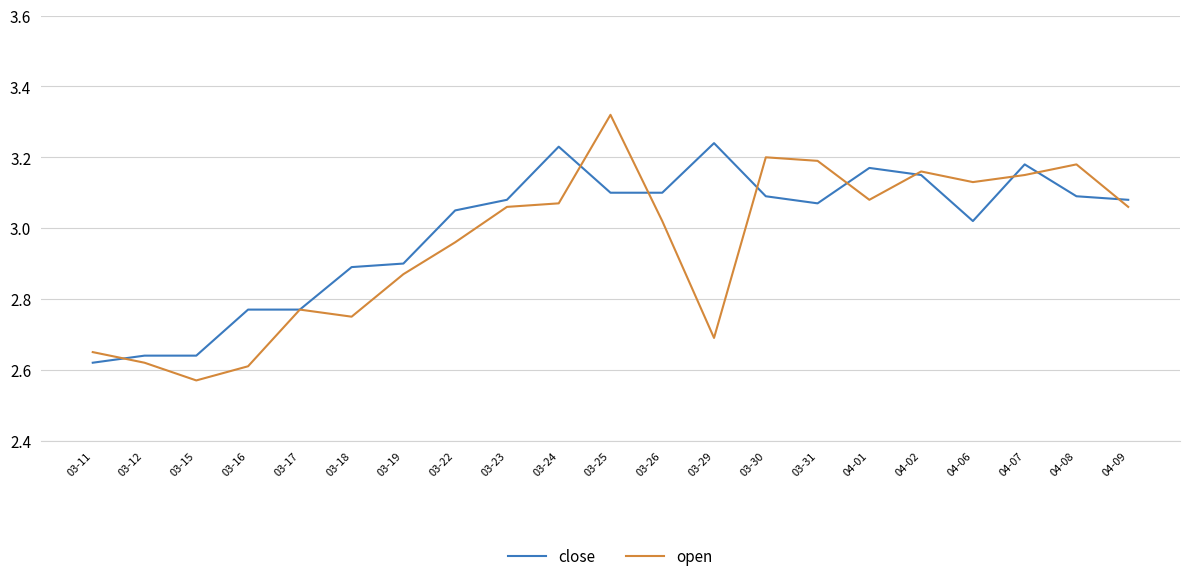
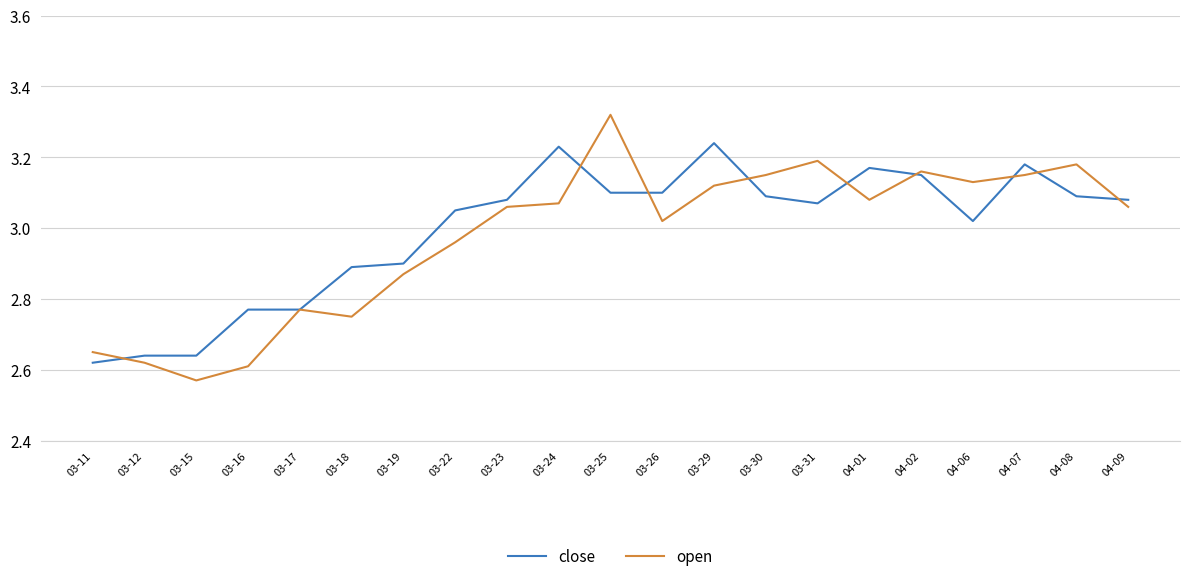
  {
    "close": {
      "03-11": 2.62,
      "03-12": 2.64,
      "03-15": 2.64,
      "03-16": 2.77,
      "03-18": 2.89,
      "03-19": 2.90,
      "03-22": 3.05,
      "03-23": 3.08,
      "03-24": 3.23,
      "03-25": 3.10,
      "03-26": 3.10,
      "03-29": 3.24,
      "03-30": 3.09,
      "03-31": 3.07,
      "04-01": 3.17,
      "04-02": 3.15,
      "04-06": 3.02,
      "04-07": 3.18,
      "04-08": 3.09,
      "04-09": 3.08
    },
    "open": {
      "03-11": 2.65,
      "03-12": 2.62,
      "03-15": 2.57,
      "03-16": 2.61,
      "03-18": 2.75,
      "03-19": 2.87,
      "03-22": 2.96,
      "03-23": 3.06,
      "03-24": 3.07,
      "03-25": 3.32,
      "03-26": 3.02,
-     "03-29": 2.69,
-     "03-30": 3.20,
+     "03-29": 3.12,
+     "03-30": 3.15,
      "03-31": 3.19,
      "04-01": 3.08,
      "04-02": 3.16,
      "04-06": 3.13,
      "04-07": 3.15,
      "04-08": 3.18,
      "04-09": 3.06
    }
  }
